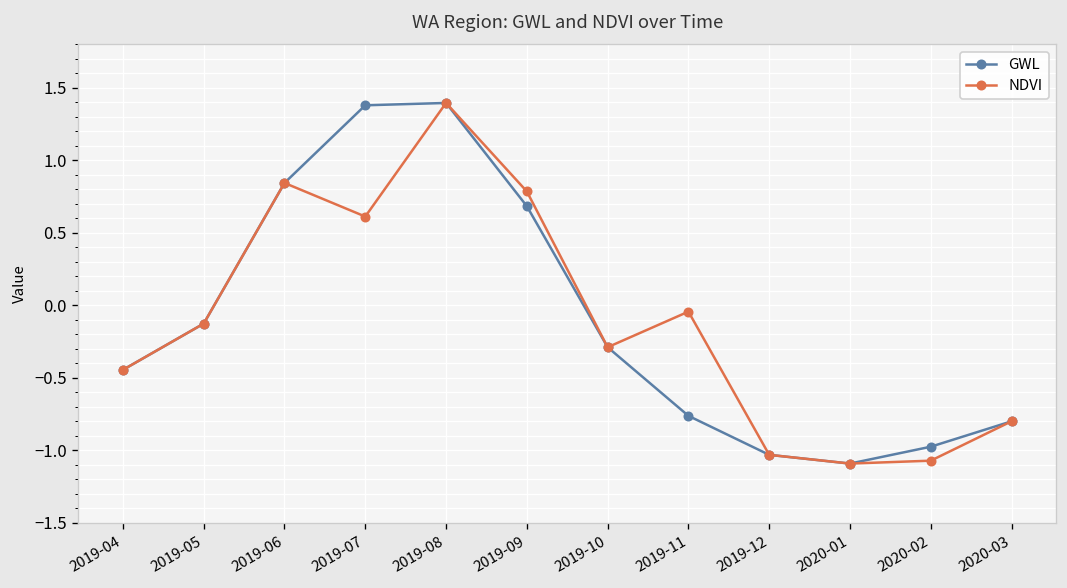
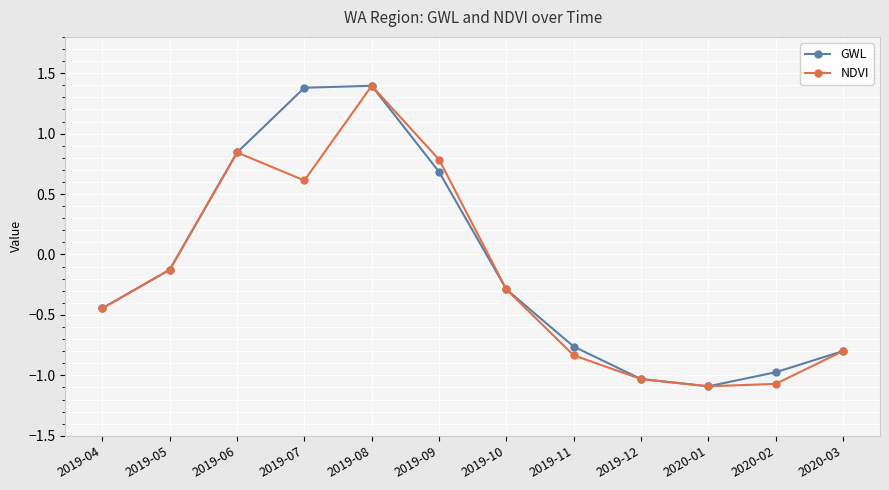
  {
    "GWL": {
      "2019-07": 1.38,
      "2019-09": 0.68,
      "2019-11": -0.76,
      "2020-02": -0.97
    },
    "NDVI": {
      "2019-07": 0.61,
      "2019-09": 0.79,
-     "2019-11": -0.04,
+     "2019-11": -0.83,
      "2020-02": -1.07
    }
  }
